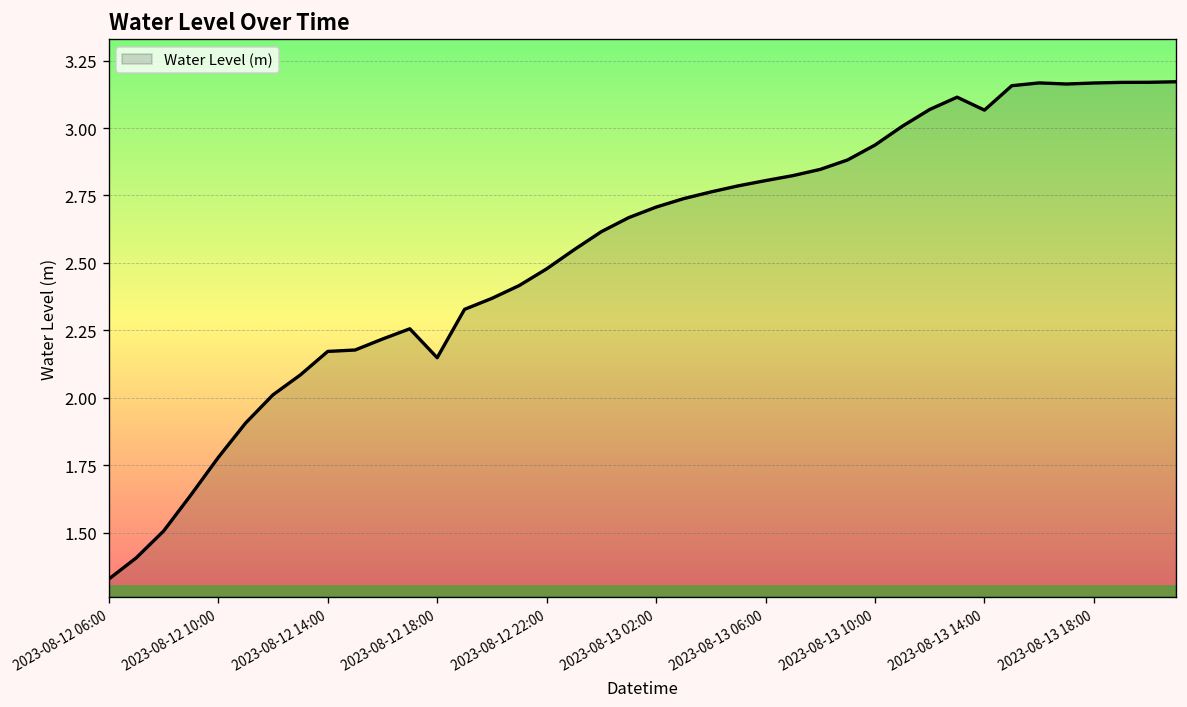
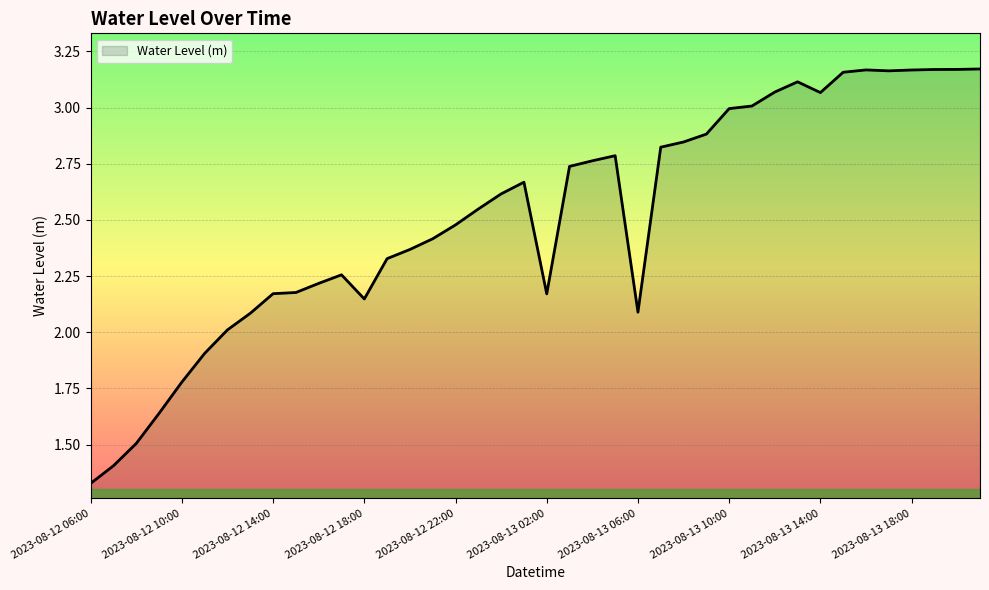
  {
    "2023-08-12 06:00": 1.33,
    "2023-08-12 10:00": 1.78,
    "2023-08-12 14:00": 2.17,
    "2023-08-12 18:00": 2.15,
    "2023-08-12 22:00": 2.48,
-   "2023-08-13 02:00": 2.71,
-   "2023-08-13 06:00": 2.81,
-   "2023-08-13 10:00": 2.94,
+   "2023-08-13 02:00": 2.17,
+   "2023-08-13 06:00": 2.09,
+   "2023-08-13 10:00": 3.00,
    "2023-08-13 14:00": 3.07,
    "2023-08-13 18:00": 3.17
  }
